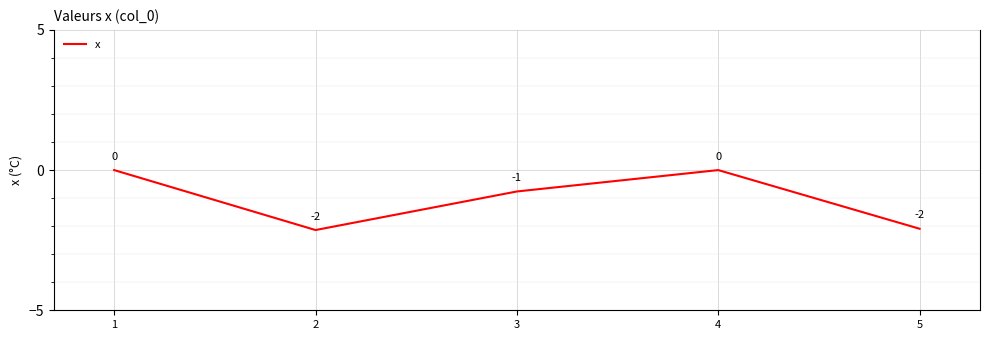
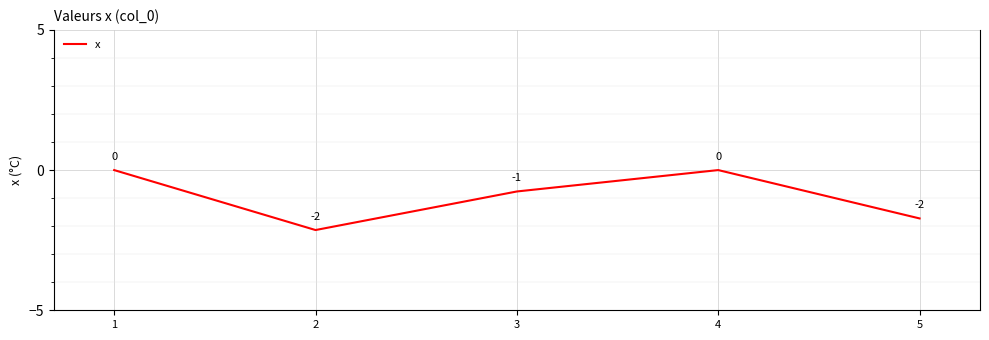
  {
-   "5": -2.1
+   "5": -1.7
  }
